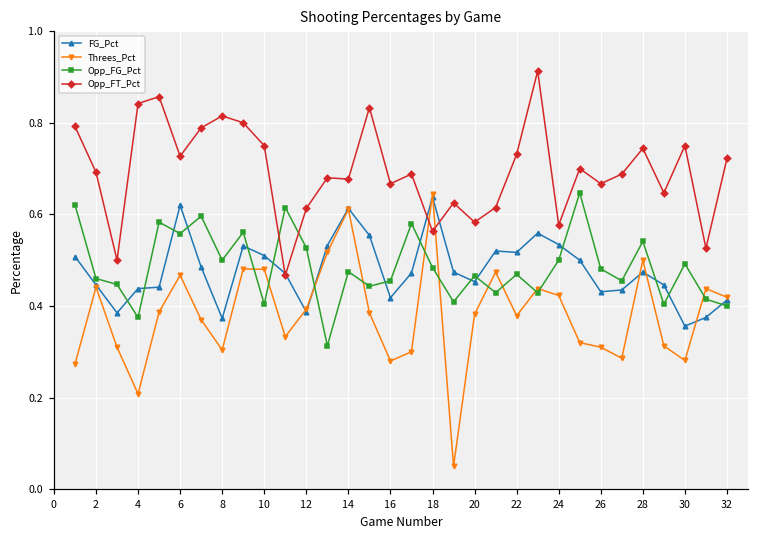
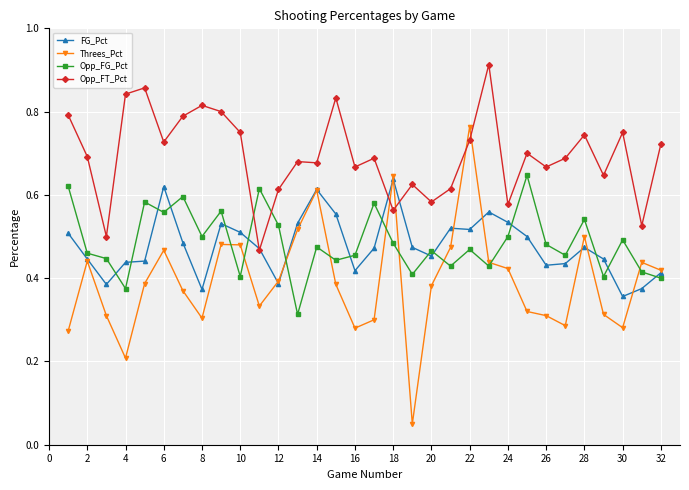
  {
    "FG_Pct": {
      "4": 0.44,
      "6": 0.62,
      "8": 0.37,
      "10": 0.51,
      "16": 0.42,
      "18": 0.64,
      "20": 0.45,
      "22": 0.52,
      "24": 0.53,
      "26": 0.43,
      "28": 0.47,
      "30": 0.36
    },
    "Threes_Pct": {
      "4": 0.21,
      "6": 0.47,
      "8": 0.30,
      "10": 0.48,
      "16": 0.28,
      "18": 0.65,
      "20": 0.38,
-     "22": 0.38,
+     "22": 0.76,
      "24": 0.42,
      "26": 0.31,
      "28": 0.50,
      "30": 0.28
    },
    "Opp_FG_Pct": {
      "2": 0.46,
      "4": 0.38,
      "6": 0.56,
      "8": 0.50,
      "10": 0.40,
      "12": 0.53,
      "14": 0.48,
      "16": 0.46,
      "18": 0.48,
      "20": 0.47,
      "22": 0.47,
      "24": 0.50,
      "26": 0.48,
      "28": 0.54,
      "30": 0.49,
      "32": 0.40
    },
    "Opp_FT_Pct": {
      "2": 0.69,
      "4": 0.84,
      "6": 0.73,
      "8": 0.82,
      "10": 0.75,
      "12": 0.61,
      "14": 0.68,
      "16": 0.67,
      "18": 0.56,
      "20": 0.58,
      "22": 0.73,
      "24": 0.58,
      "26": 0.67,
      "28": 0.74,
      "30": 0.75,
      "32": 0.72
    }
  }
